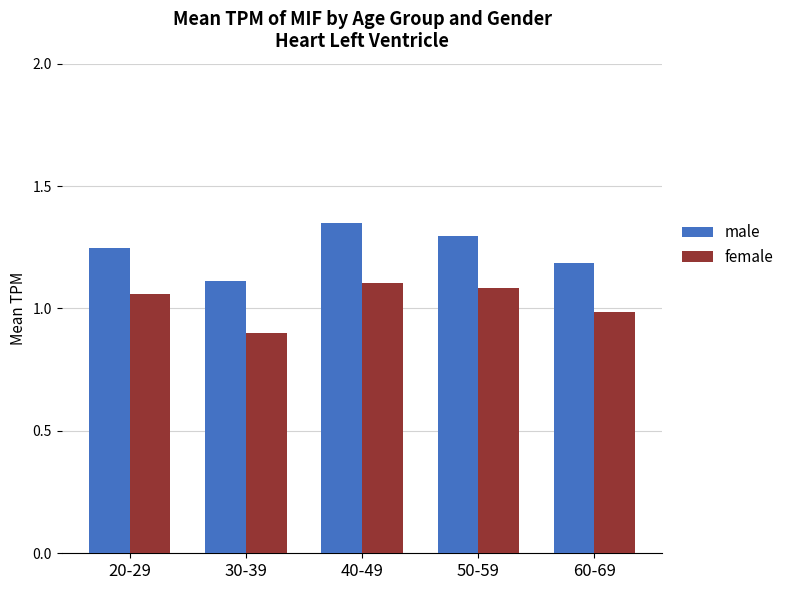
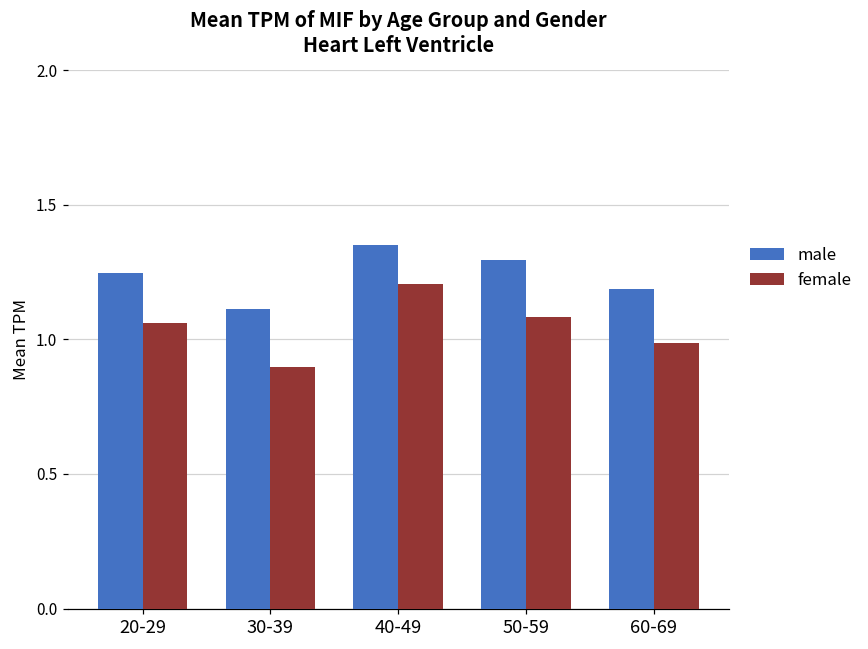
  {
    "male": {
      "20-29": 1.25,
      "30-39": 1.11,
      "40-49": 1.35,
      "50-59": 1.29,
      "60-69": 1.19
    },
    "female": {
      "20-29": 1.06,
      "30-39": 0.90,
-     "40-49": 1.10,
+     "40-49": 1.21,
      "50-59": 1.08,
      "60-69": 0.99
    }
  }
